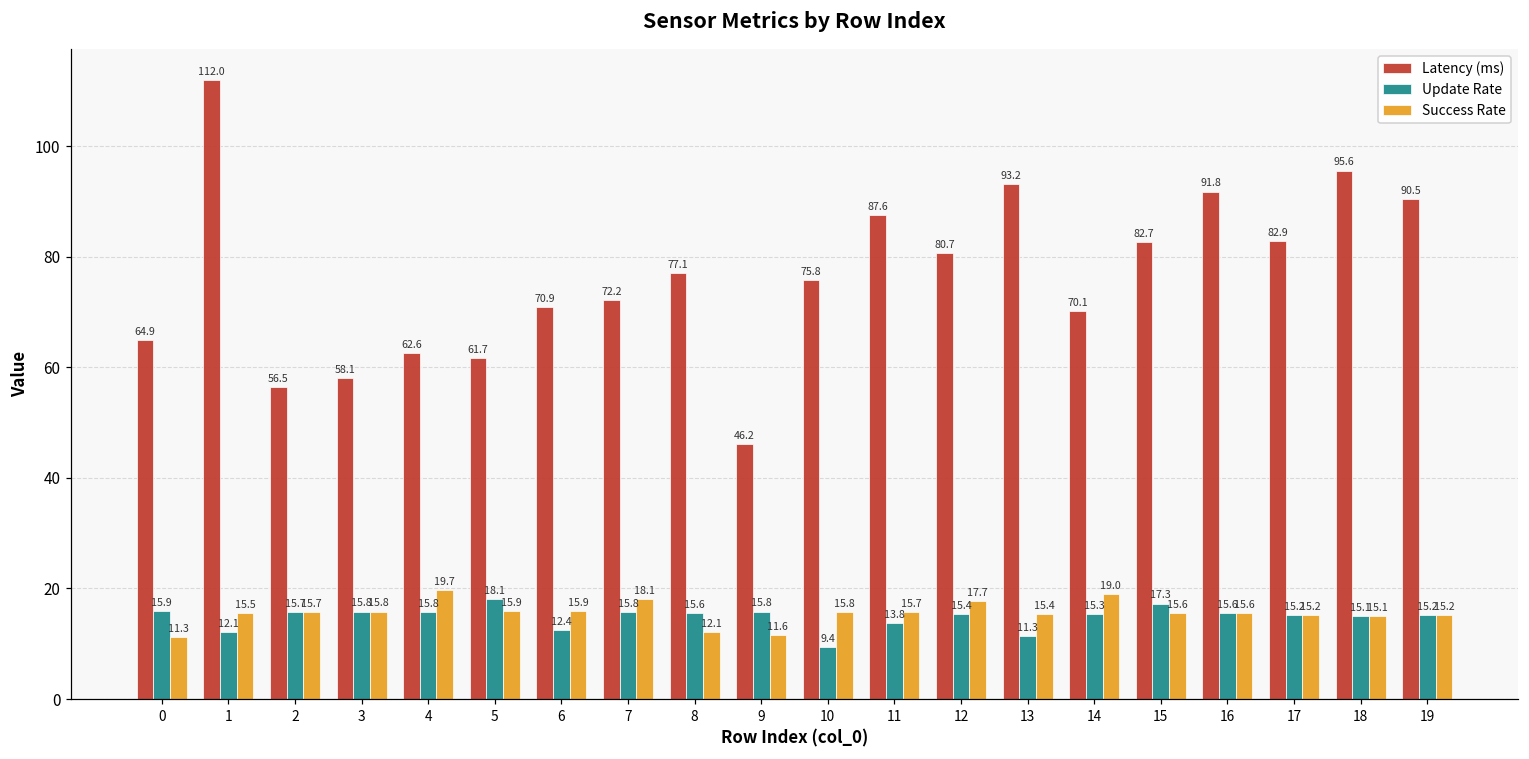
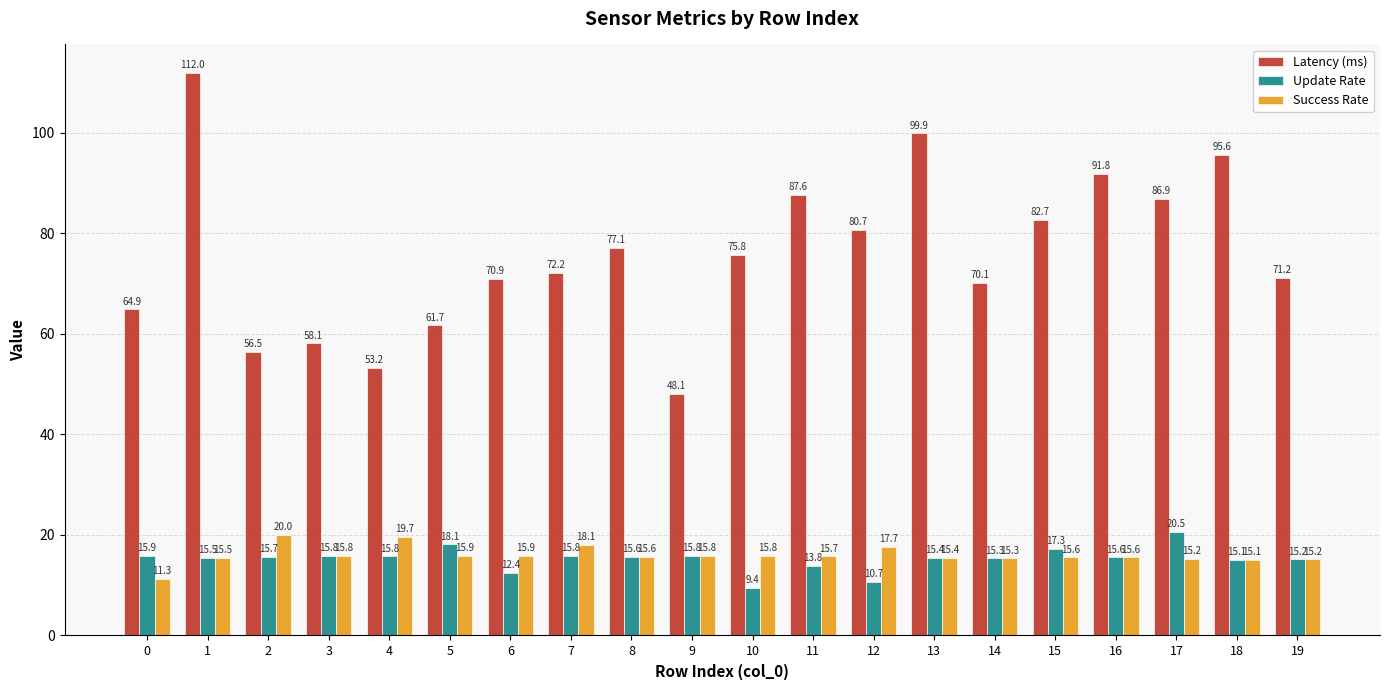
  {
    "Latency (ms)": {
      "0": 64.9,
      "1": 112.0,
      "2": 56.5,
      "3": 58.1,
-     "4": 62.6,
+     "4": 53.2,
      "5": 61.7,
      "6": 70.9,
      "7": 72.2,
      "8": 77.1,
-     "9": 46.2,
+     "9": 48.1,
      "10": 75.8,
      "11": 87.6,
      "12": 80.7,
-     "13": 93.2,
+     "13": 99.9,
      "14": 70.1,
      "15": 82.7,
      "16": 91.8,
-     "17": 82.9,
+     "17": 86.9,
      "18": 95.6,
-     "19": 90.5
+     "19": 71.2
    },
    "Update Rate": {
      "0": 15.9,
-     "1": 12.1,
+     "1": 15.5,
      "2": 15.7,
      "4": 15.8,
      "5": 18.1,
      "6": 12.4,
      "7": 15.8,
      "10": 9.4,
      "11": 13.8,
-     "12": 15.4,
-     "13": 11.3,
+     "12": 10.7,
+     "13": 15.4,
      "15": 17.3,
-     "17": 15.2
+     "17": 20.5
    },
    "Success Rate": {
      "0": 11.3,
-     "2": 15.7,
+     "2": 20.0,
      "4": 19.7,
      "5": 15.9,
      "6": 15.9,
      "7": 18.1,
-     "8": 12.1,
-     "9": 11.6,
+     "8": 15.6,
+     "9": 15.8,
      "10": 15.8,
      "11": 15.7,
      "12": 17.7,
-     "14": 19.0,
+     "14": 15.3,
      "15": 15.6,
      "17": 15.2
    }
  }
